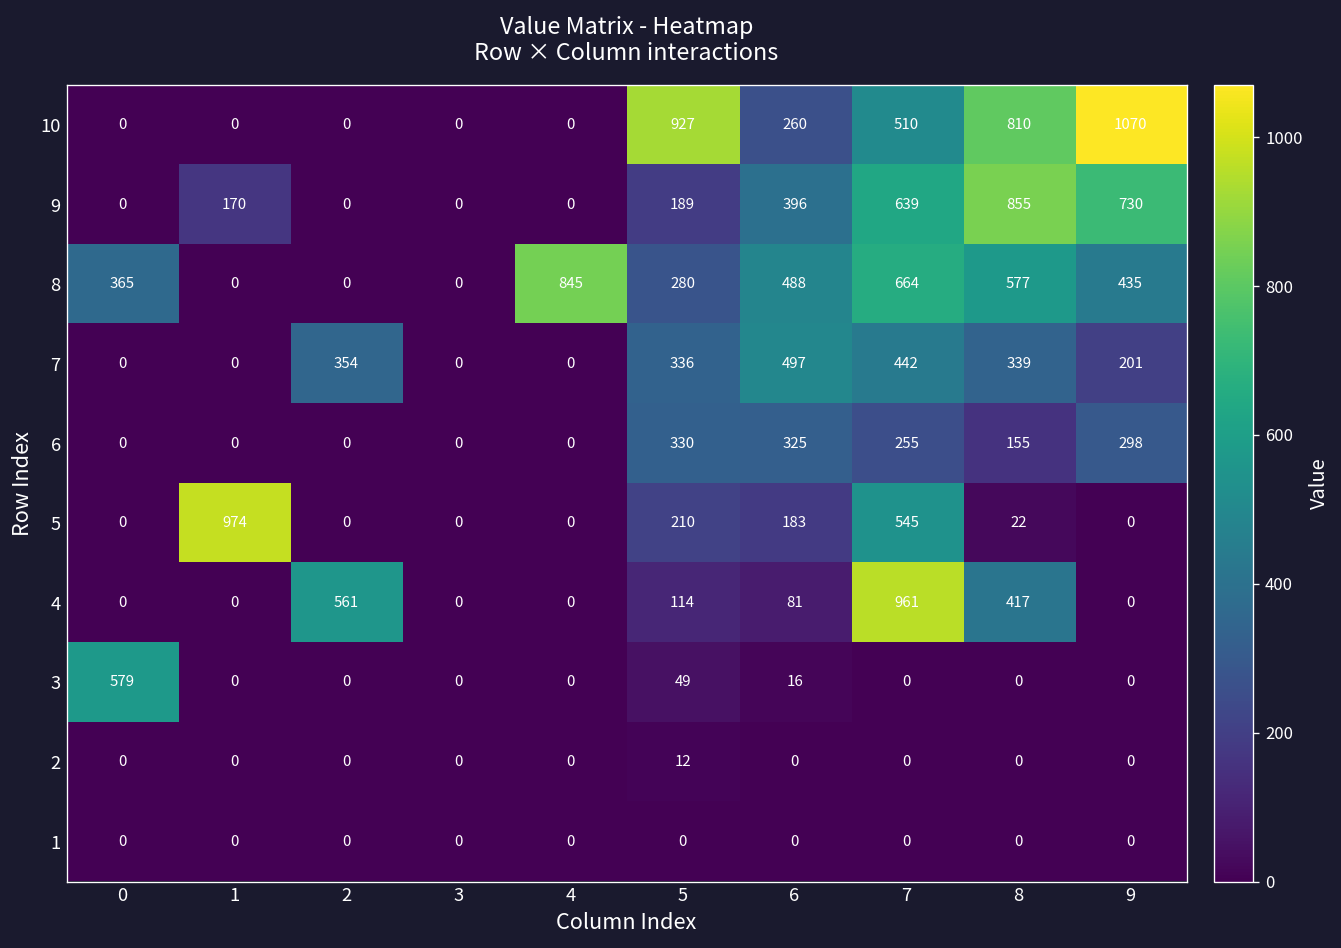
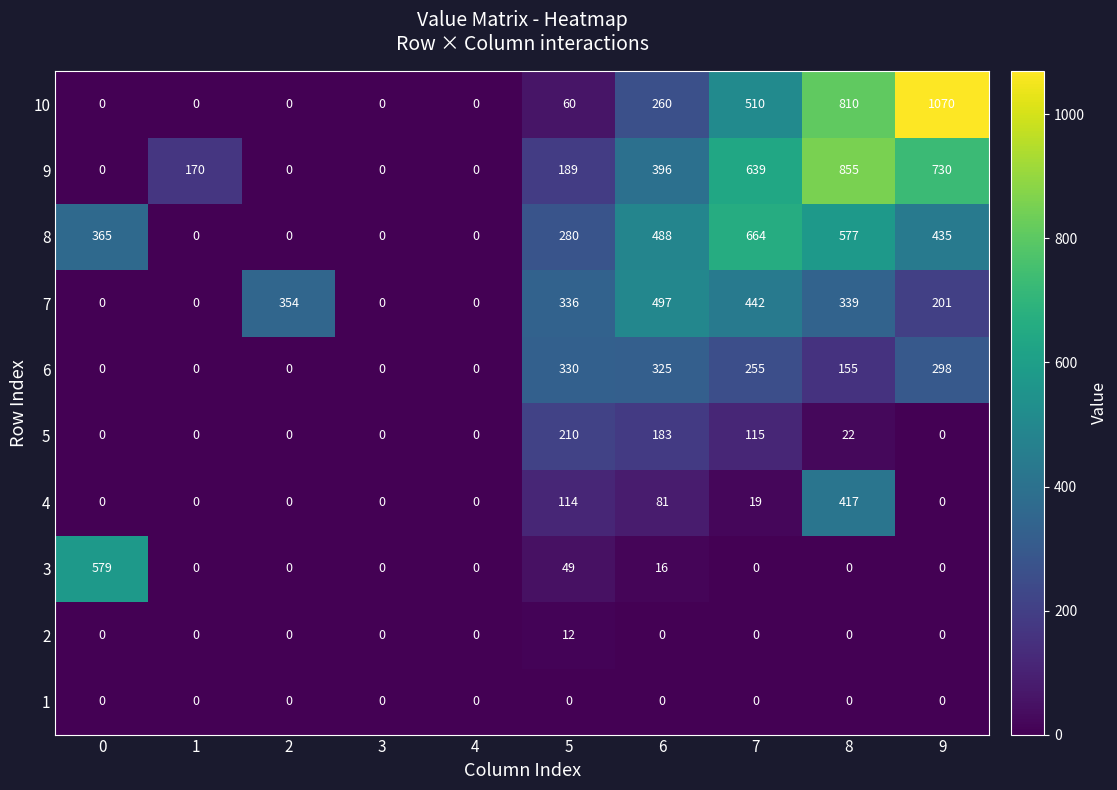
  {
    "10": {
      "0": 0,
      "1": 0,
      "2": 0,
      "3": 0,
      "4": 0,
-     "5": 927,
+     "5": 60,
      "6": 260,
      "7": 510,
      "8": 810,
      "9": 1070
    },
    "9": {
      "0": 0,
      "1": 170,
      "2": 0,
      "3": 0,
      "4": 0,
      "5": 189,
      "6": 396,
      "7": 639,
      "8": 855,
      "9": 730
    },
    "8": {
      "0": 365,
      "1": 0,
      "2": 0,
      "3": 0,
-     "4": 845,
+     "4": 0,
      "5": 280,
      "6": 488,
      "7": 664,
      "8": 577,
      "9": 435
    },
    "7": {
      "0": 0,
      "1": 0,
      "2": 354,
      "3": 0,
      "4": 0,
      "5": 336,
      "6": 497,
      "7": 442,
      "8": 339,
      "9": 201
    },
    "6": {
      "0": 0,
      "1": 0,
      "2": 0,
      "3": 0,
      "4": 0,
      "5": 330,
      "6": 325,
      "7": 255,
      "8": 155,
      "9": 298
    },
    "5": {
      "0": 0,
-     "1": 974,
+     "1": 0,
      "2": 0,
      "3": 0,
      "4": 0,
      "5": 210,
      "6": 183,
-     "7": 545,
+     "7": 115,
      "8": 22,
      "9": 0
    },
    "4": {
      "0": 0,
      "1": 0,
-     "2": 561,
+     "2": 0,
      "3": 0,
      "4": 0,
      "5": 114,
      "6": 81,
-     "7": 961,
+     "7": 19,
      "8": 417,
      "9": 0
    },
    "3": {
      "0": 579,
      "1": 0,
      "2": 0,
      "3": 0,
      "4": 0,
      "5": 49,
      "6": 16,
      "7": 0,
      "8": 0,
      "9": 0
    },
    "2": {
      "0": 0,
      "1": 0,
      "2": 0,
      "3": 0,
      "4": 0,
      "5": 12,
      "6": 0,
      "7": 0,
      "8": 0,
      "9": 0
    },
    "1": {
      "0": 0,
      "1": 0,
      "2": 0,
      "3": 0,
      "4": 0,
      "5": 0,
      "6": 0,
      "7": 0,
      "8": 0,
      "9": 0
    }
  }
